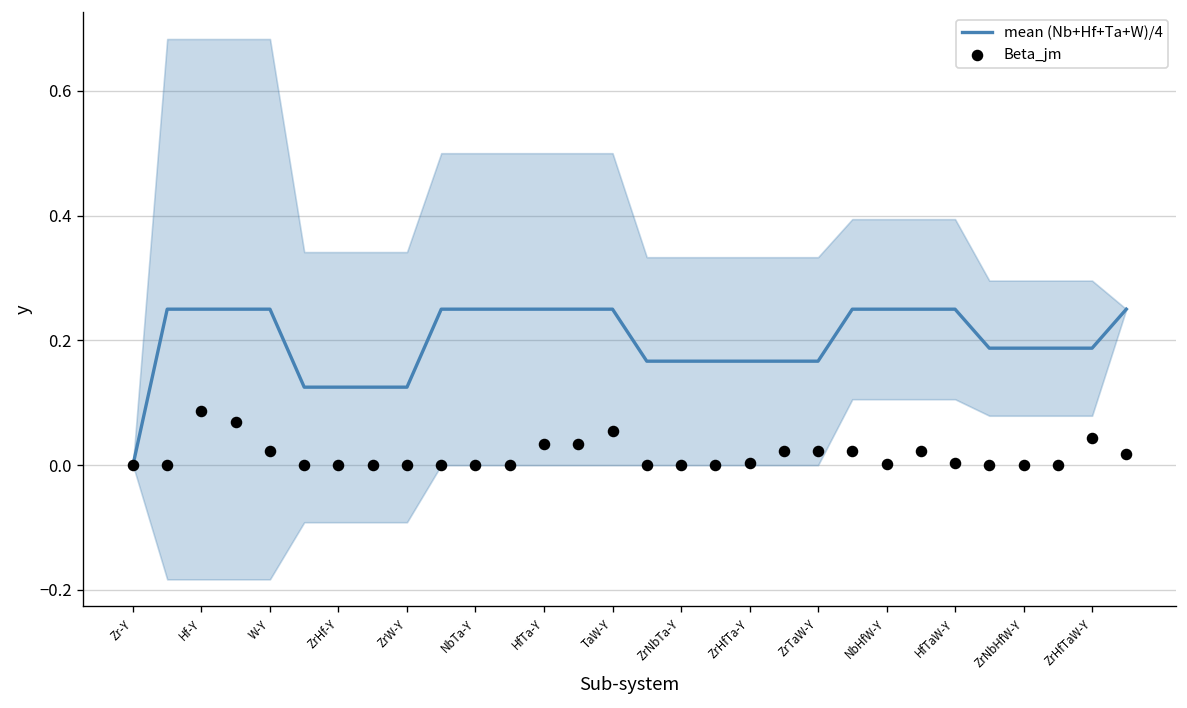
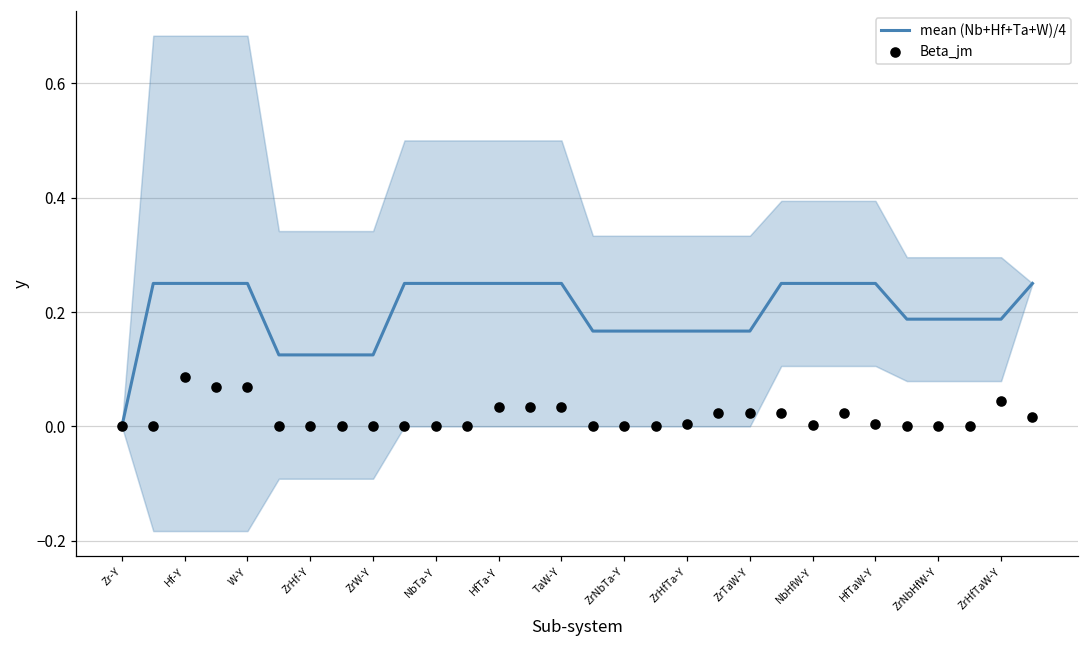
  {
    "Beta_jm": {
-     "W-Y": 0.02,
-     "TaW-Y": 0.06
+     "W-Y": 0.07,
+     "TaW-Y": 0.03
    }
  }
